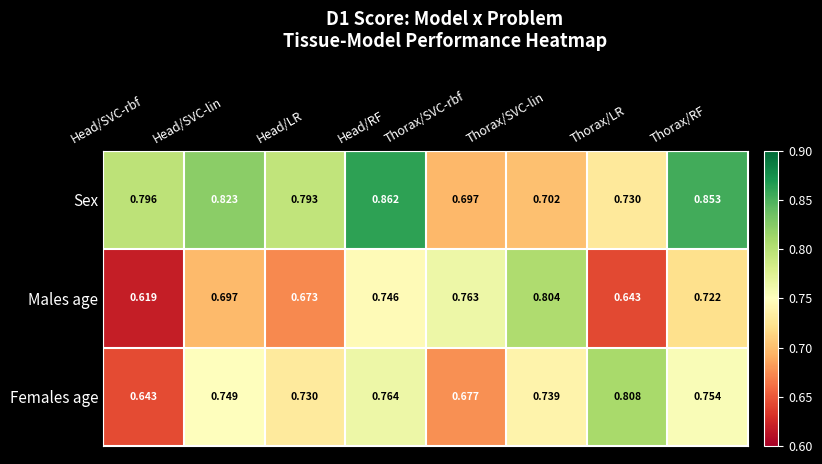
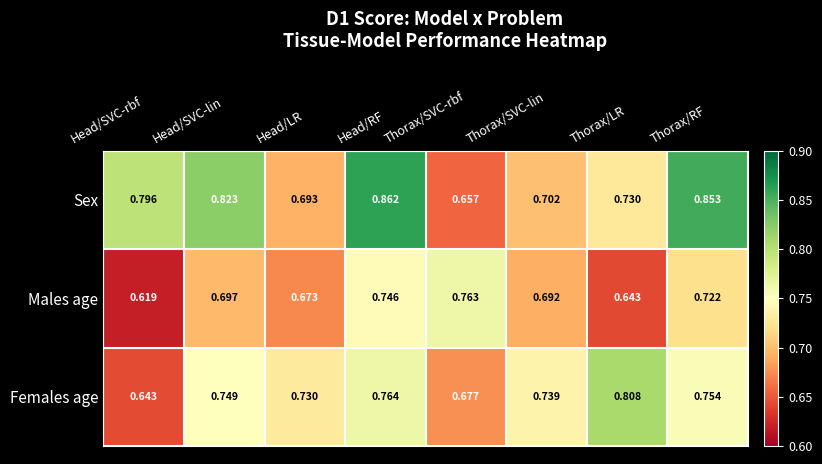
  {
    "Sex": {
      "Head/SVC-rbf": 0.796,
      "Head/SVC-lin": 0.823,
-     "Head/LR": 0.793,
+     "Head/LR": 0.693,
      "Head/RF": 0.862,
-     "Thorax/SVC-rbf": 0.697,
+     "Thorax/SVC-rbf": 0.657,
      "Thorax/SVC-lin": 0.702,
      "Thorax/LR": 0.730,
      "Thorax/RF": 0.853
    },
    "Males age": {
      "Head/SVC-rbf": 0.619,
      "Head/SVC-lin": 0.697,
      "Head/LR": 0.673,
      "Head/RF": 0.746,
      "Thorax/SVC-rbf": 0.763,
-     "Thorax/SVC-lin": 0.804,
+     "Thorax/SVC-lin": 0.692,
      "Thorax/LR": 0.643,
      "Thorax/RF": 0.722
    },
    "Females age": {
      "Head/SVC-rbf": 0.643,
      "Head/SVC-lin": 0.749,
      "Head/LR": 0.730,
      "Head/RF": 0.764,
      "Thorax/SVC-rbf": 0.677,
      "Thorax/SVC-lin": 0.739,
      "Thorax/LR": 0.808,
      "Thorax/RF": 0.754
    }
  }
